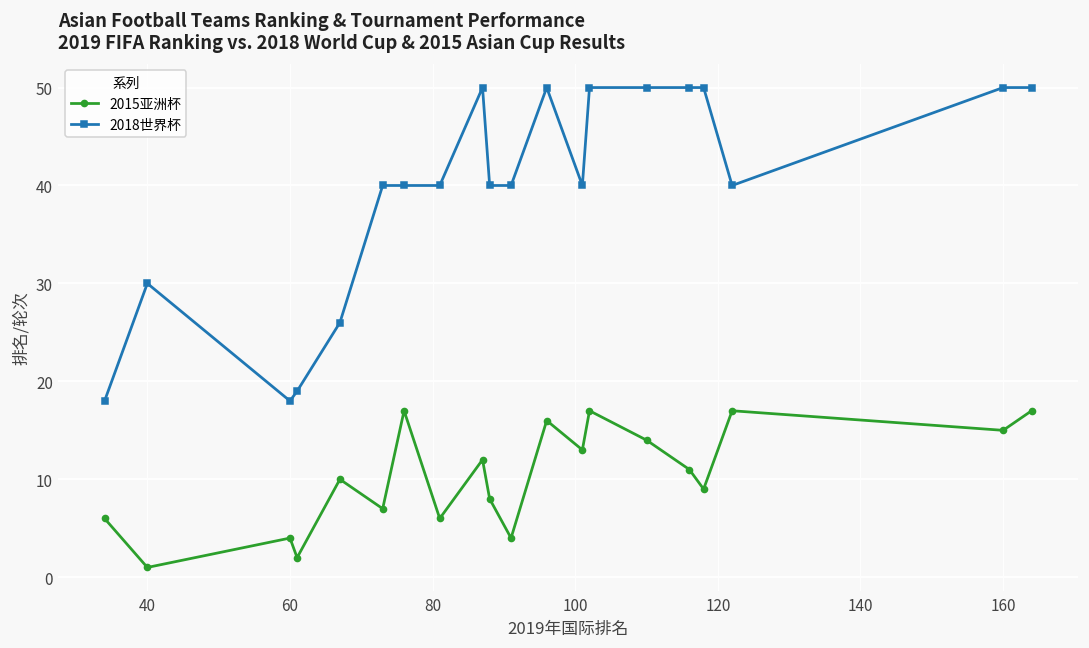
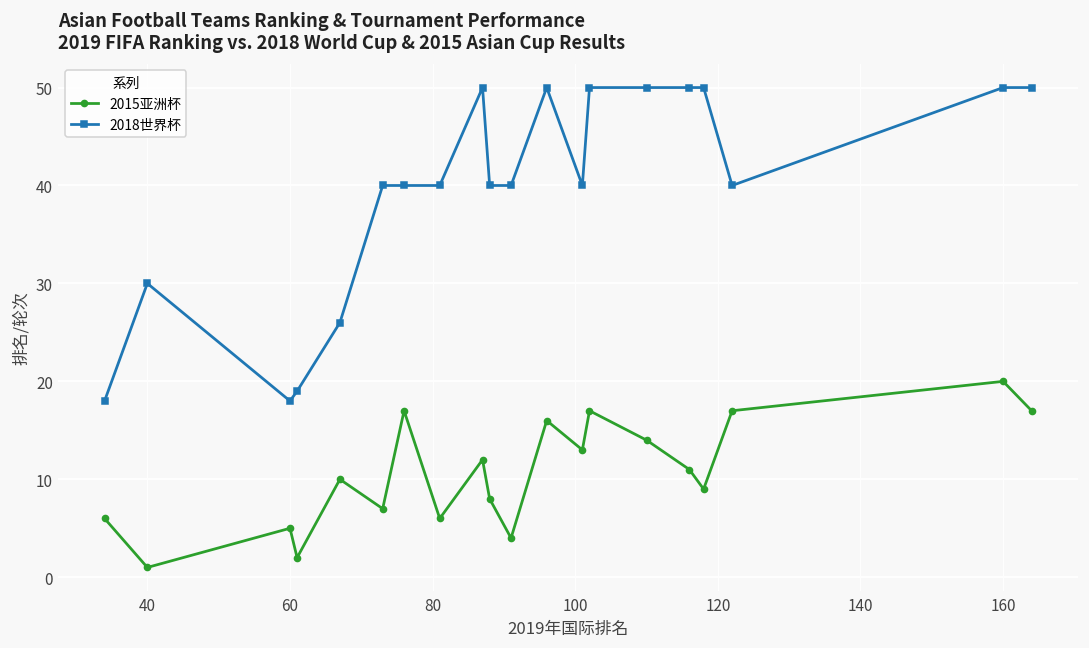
  {
    "2015亚洲杯": {
      "40": 1,
-     "60": 4,
-     "160": 15
+     "60": 5,
+     "160": 20
    },
    "2018世界杯": {
      "40": 30,
      "60": 18,
      "160": 50
    }
  }
